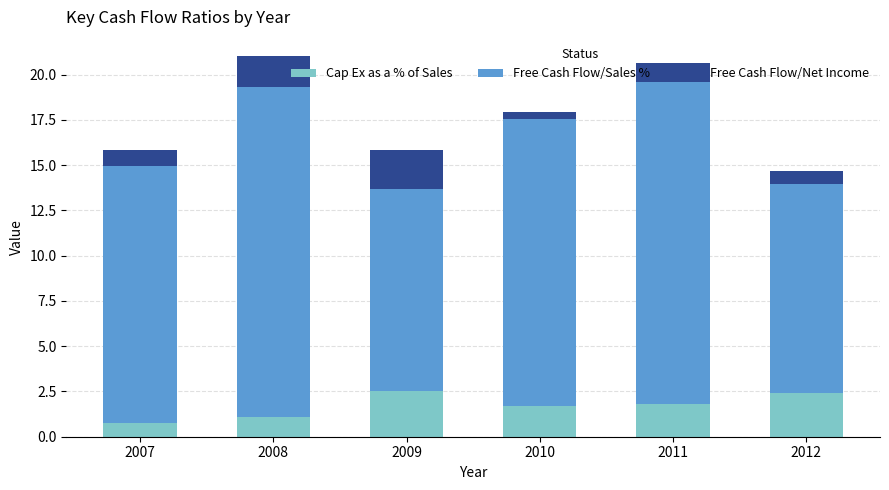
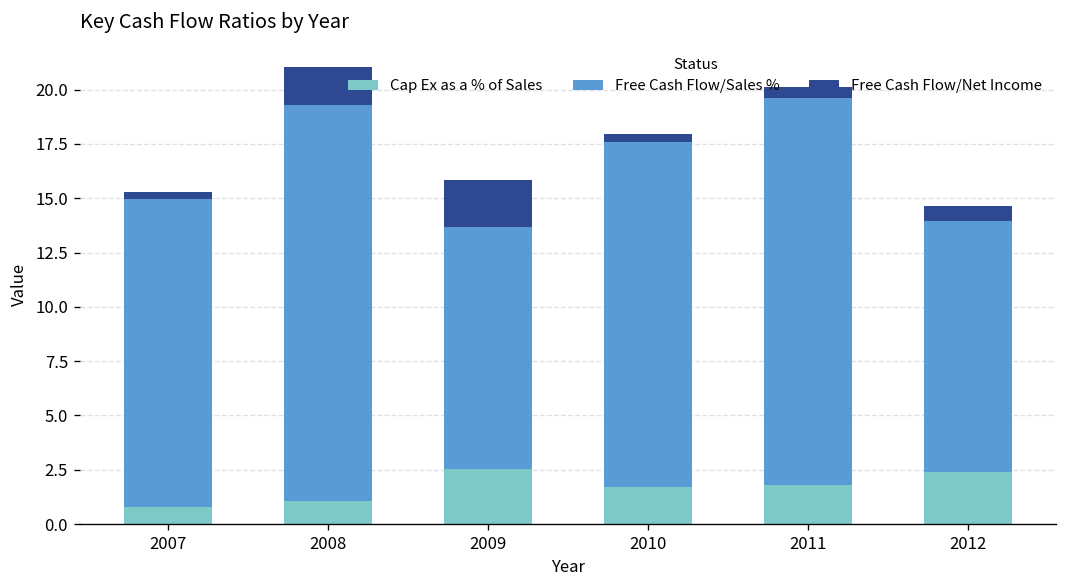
  {
    "Free Cash Flow/Net Income": {
-     "2007": 0.9,
+     "2007": 0.3,
      "2008": 1.7,
      "2009": 2.2,
      "2010": 0.4,
-     "2011": 1.1,
+     "2011": 0.5,
      "2012": 0.7
    }
  }
